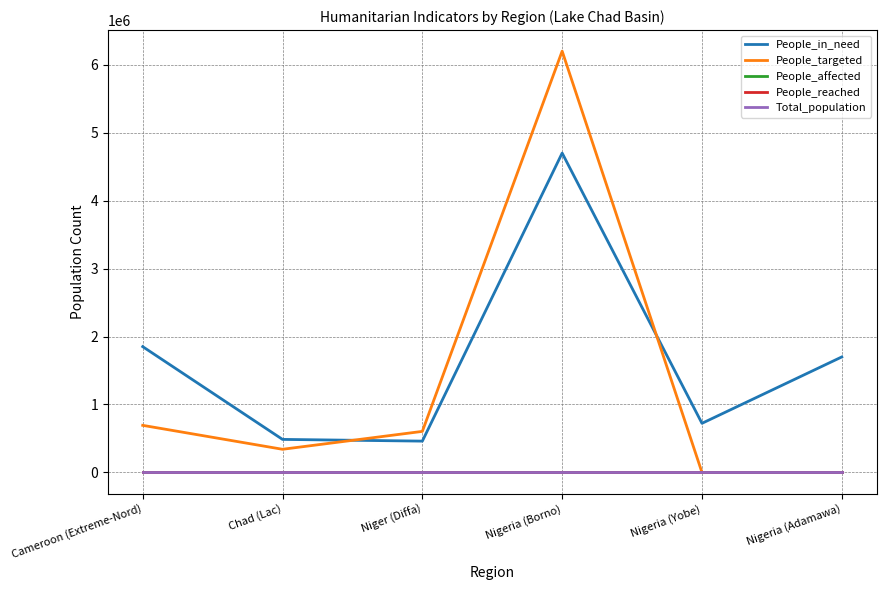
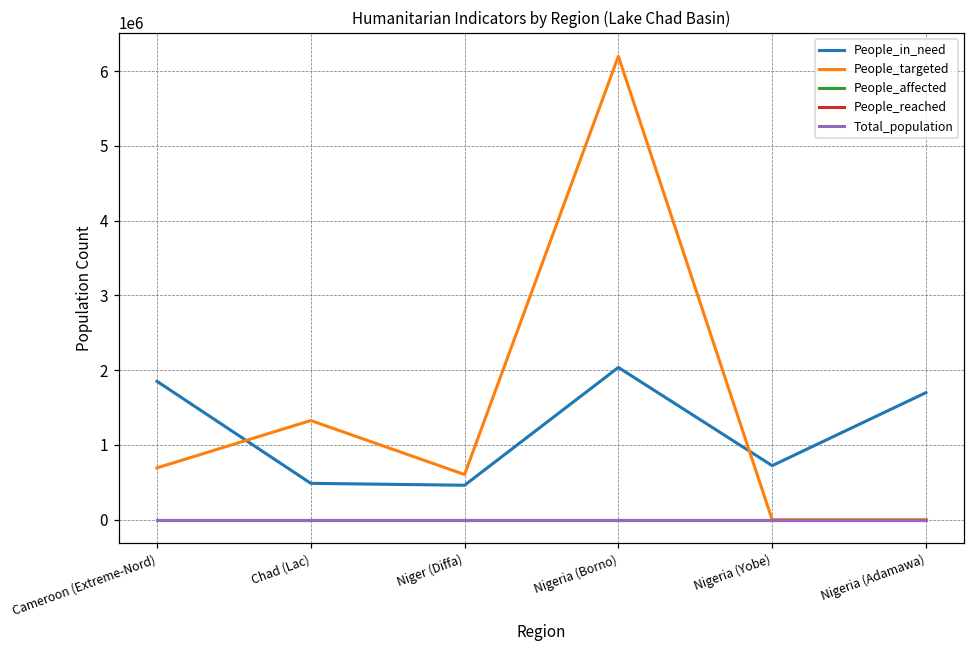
  {
    "People_in_need": {
      "Cameroon (Extreme-Nord)": 1900000,
      "Chad (Lac)": 500000,
      "Niger (Diffa)": 500000,
-     "Nigeria (Borno)": 4700000,
+     "Nigeria (Borno)": 2000000,
      "Nigeria (Yobe)": 700000,
      "Nigeria (Adamawa)": 1700000
    },
    "People_targeted": {
      "Cameroon (Extreme-Nord)": 700000,
-     "Chad (Lac)": 300000,
+     "Chad (Lac)": 1300000,
      "Niger (Diffa)": 600000,
      "Nigeria (Borno)": 6200000
    },
    "Total_population": {
      "Cameroon (Extreme-Nord)": 0,
      "Chad (Lac)": 0,
      "Niger (Diffa)": 0,
      "Nigeria (Borno)": 0
    }
  }
